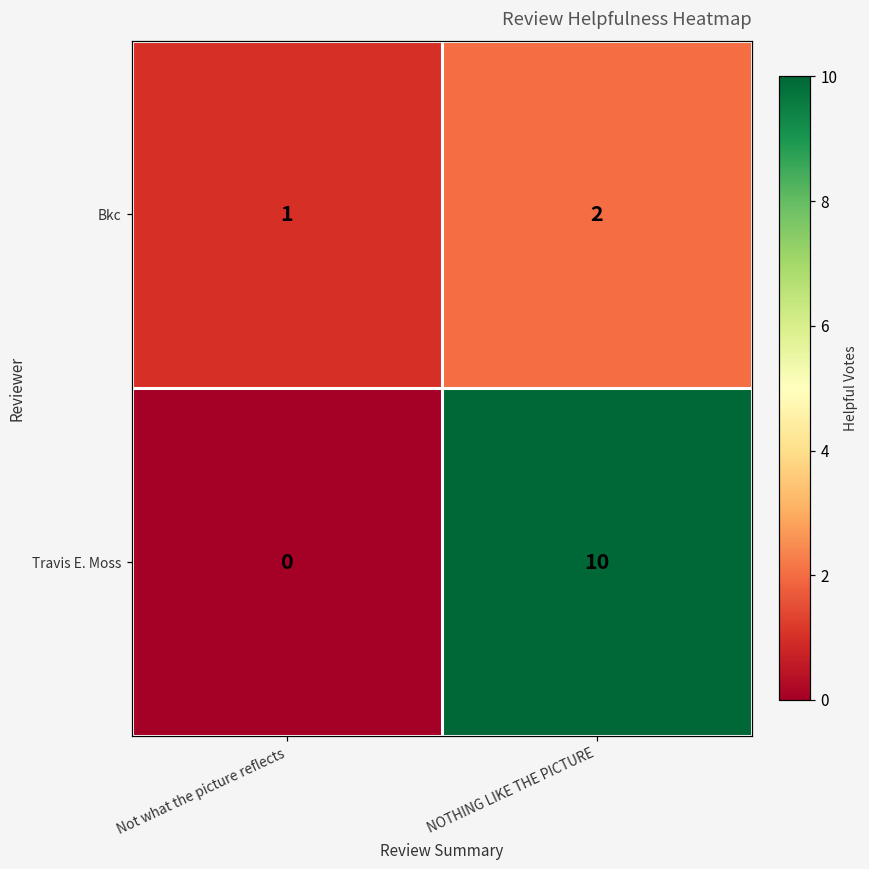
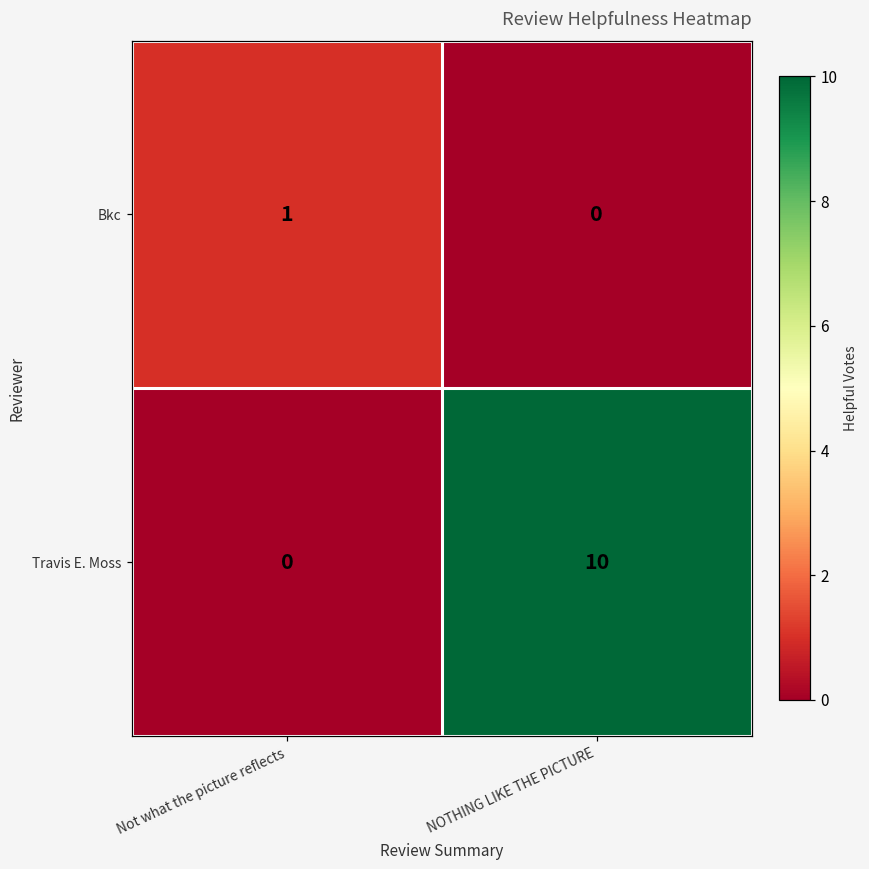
  {
    "Bkc": {
      "Not what the picture reflects": 1,
-     "NOTHING LIKE THE PICTURE": 2
+     "NOTHING LIKE THE PICTURE": 0
    },
    "Travis E. Moss": {
      "Not what the picture reflects": 0,
      "NOTHING LIKE THE PICTURE": 10
    }
  }
